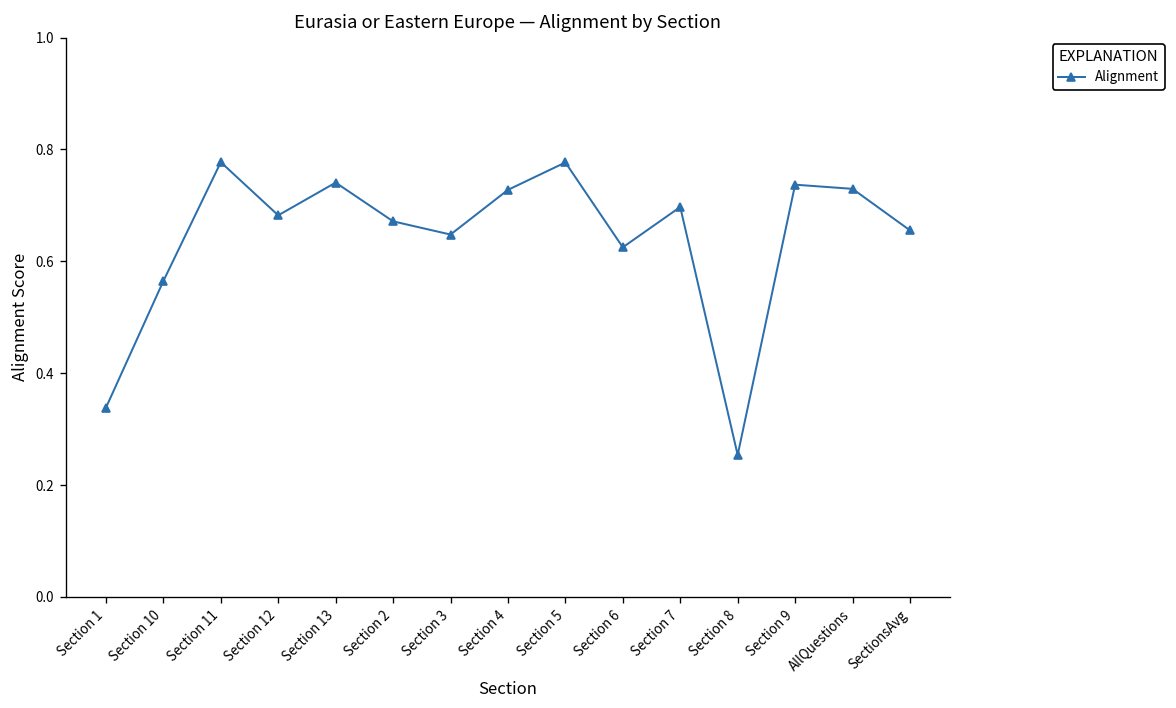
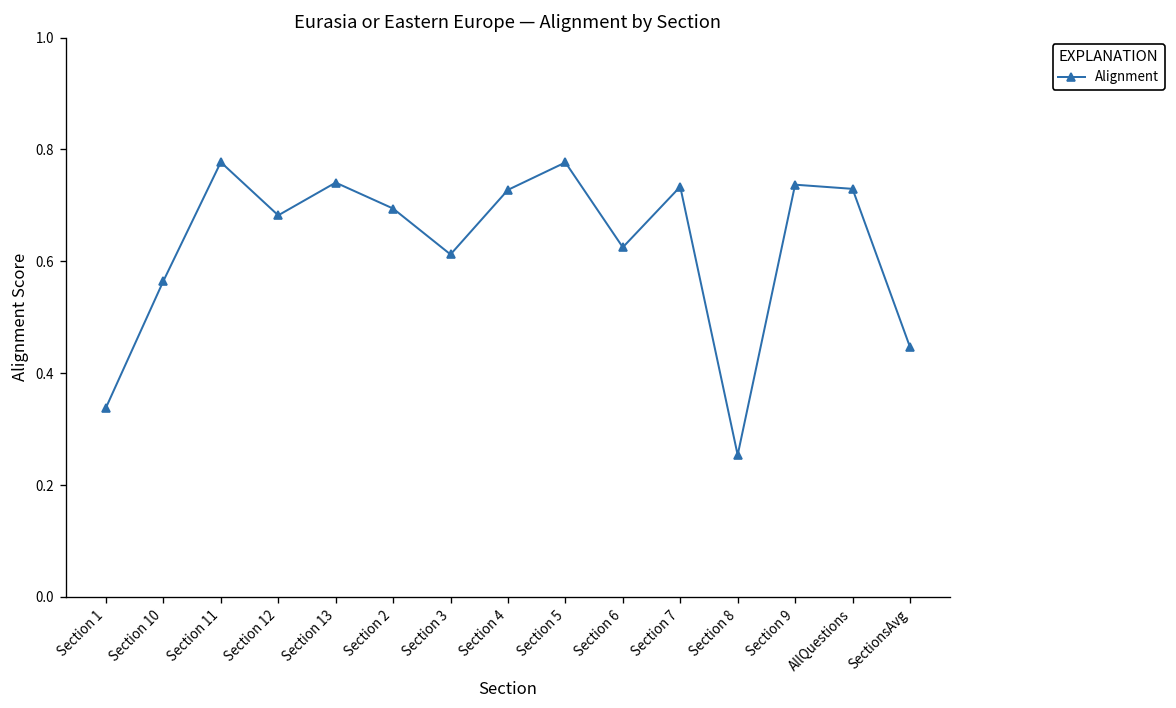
  {
    "Section 1": 0.34,
    "Section 10": 0.56,
    "Section 11": 0.78,
    "Section 12": 0.68,
    "Section 13": 0.74,
-   "Section 2": 0.67,
-   "Section 3": 0.65,
+   "Section 2": 0.69,
+   "Section 3": 0.61,
    "Section 4": 0.73,
    "Section 5": 0.78,
    "Section 6": 0.63,
-   "Section 7": 0.70,
+   "Section 7": 0.73,
    "Section 8": 0.25,
    "Section 9": 0.74,
    "AllQuestions": 0.73,
-   "SectionsAvg": 0.66
+   "SectionsAvg": 0.45
  }
